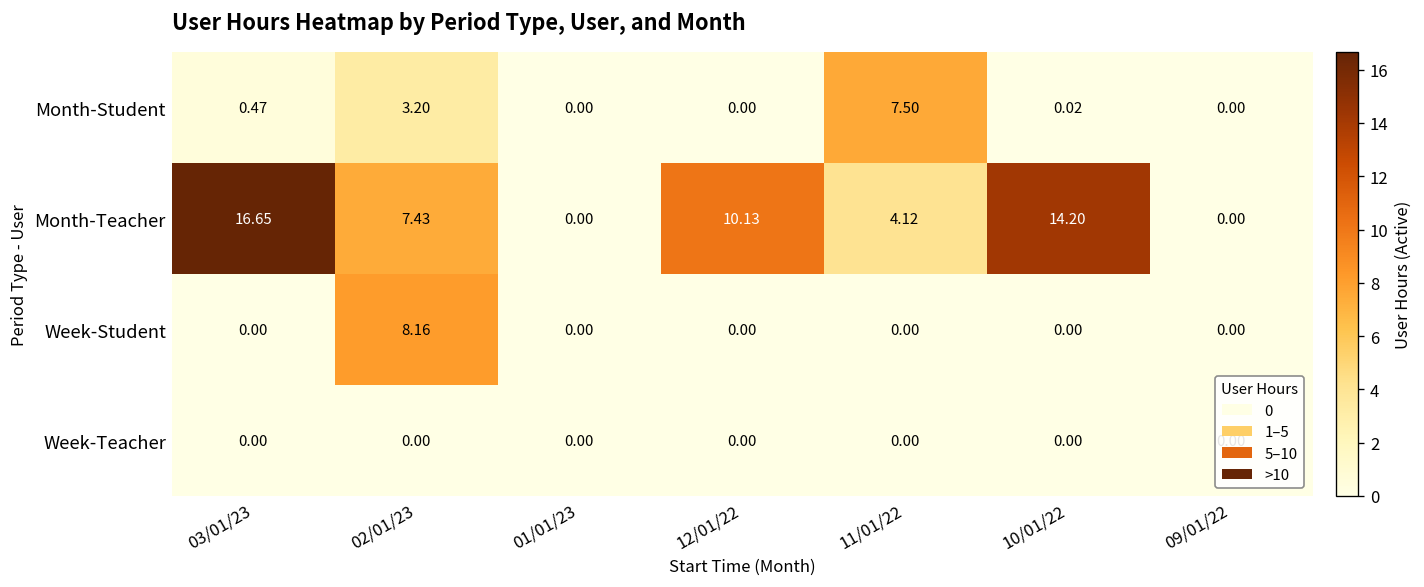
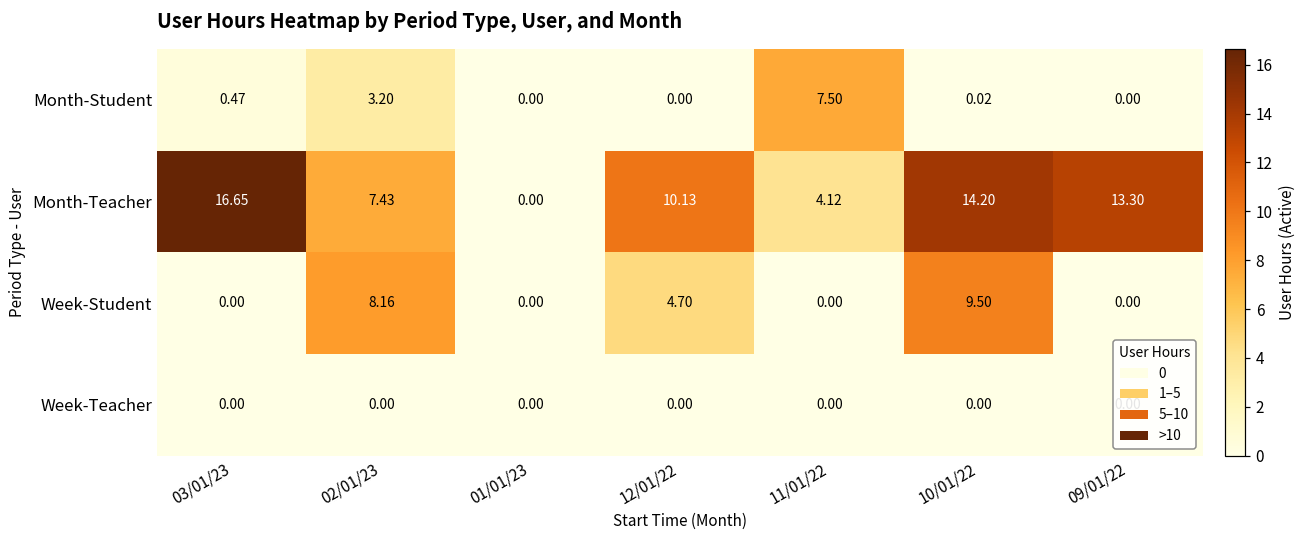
  {
    "Month-Student": {
      "03/01/23": 0.47,
      "02/01/23": 3.20,
      "01/01/23": 0.00,
      "12/01/22": 0.00,
      "11/01/22": 7.50,
      "10/01/22": 0.02,
      "09/01/22": 0.00
    },
    "Month-Teacher": {
      "03/01/23": 16.65,
      "02/01/23": 7.43,
      "01/01/23": 0.00,
      "12/01/22": 10.13,
      "11/01/22": 4.12,
      "10/01/22": 14.20,
-     "09/01/22": 0.00
+     "09/01/22": 13.30
    },
    "Week-Student": {
      "03/01/23": 0.00,
      "02/01/23": 8.16,
      "01/01/23": 0.00,
-     "12/01/22": 0.00,
+     "12/01/22": 4.70,
      "11/01/22": 0.00,
-     "10/01/22": 0.00,
+     "10/01/22": 9.50,
      "09/01/22": 0.00
    },
    "Week-Teacher": {
      "03/01/23": 0.00,
      "02/01/23": 0.00,
      "01/01/23": 0.00,
      "12/01/22": 0.00,
      "11/01/22": 0.00,
      "10/01/22": 0.00
    }
  }
